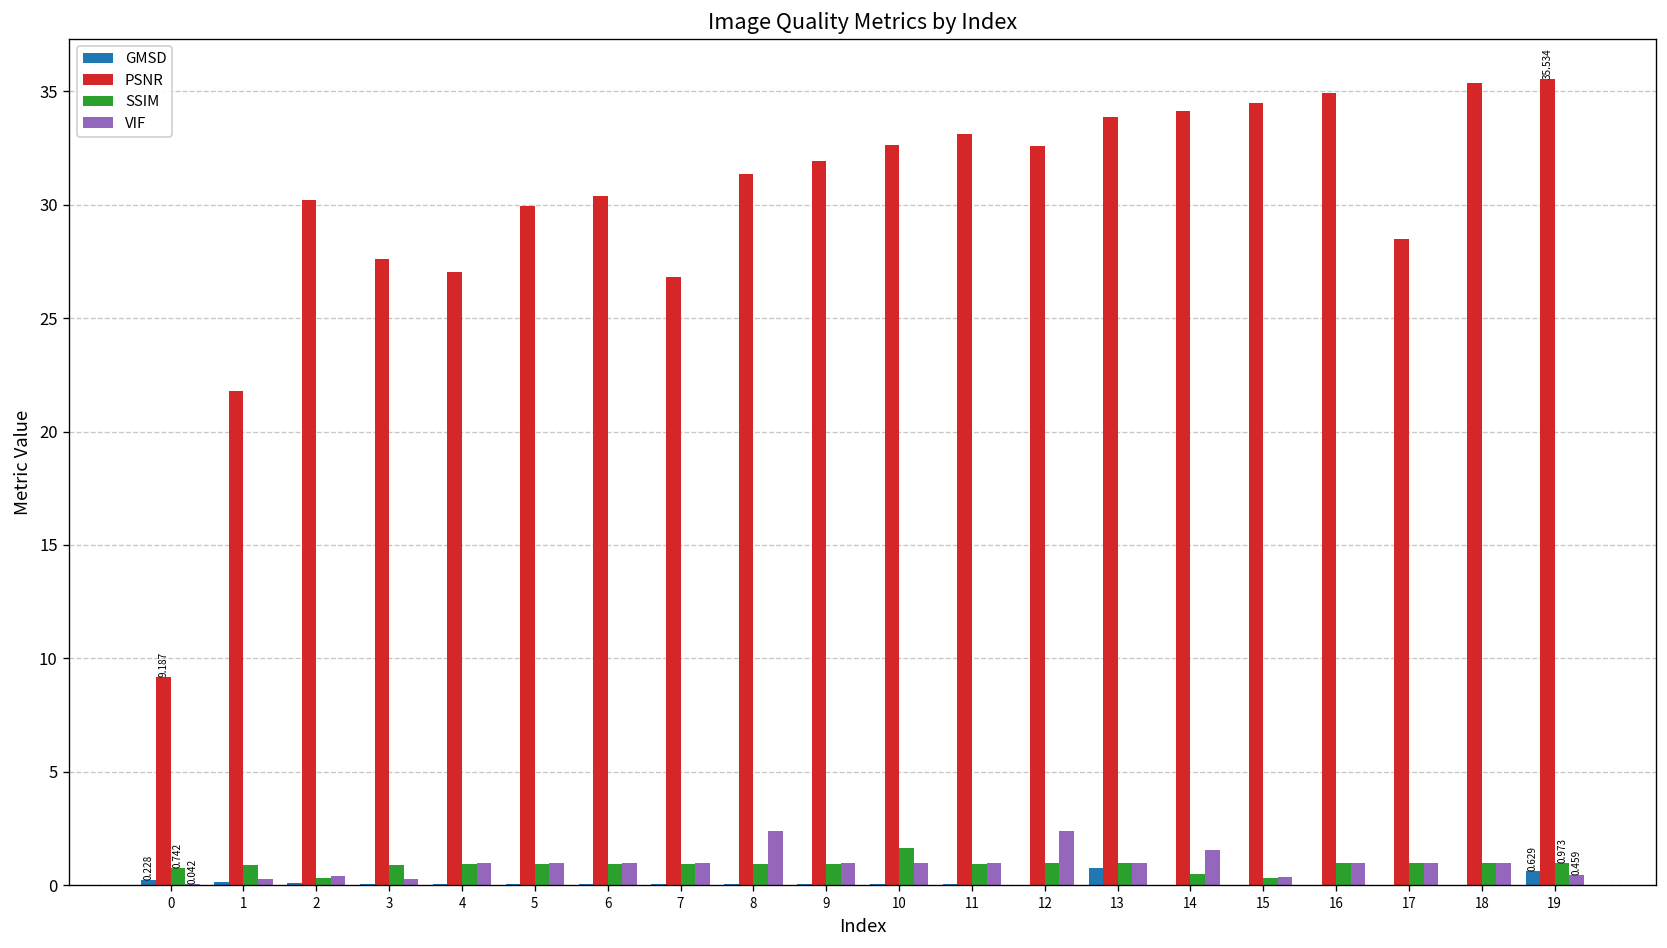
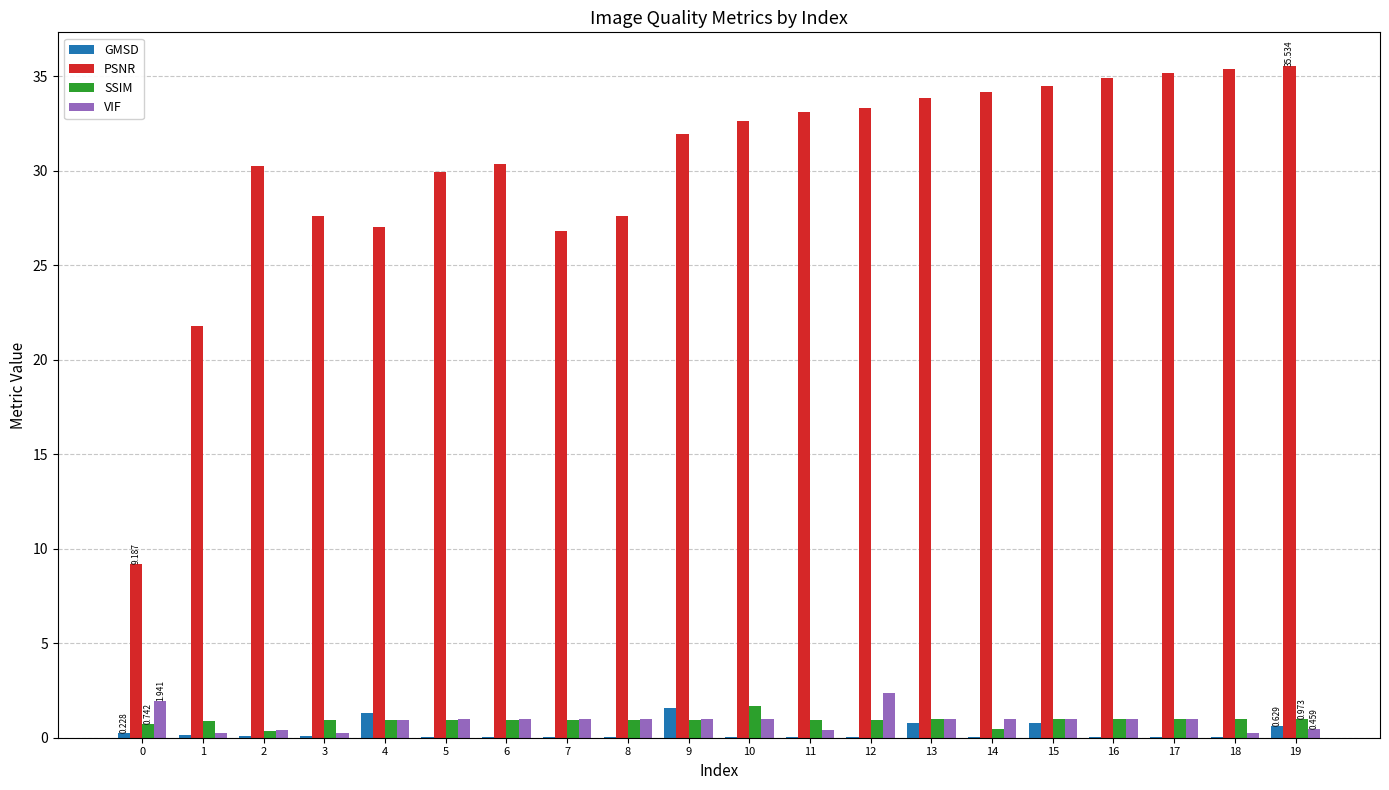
  {
    "GMSD": {
      "1": 0.2,
-     "4": 0.1,
-     "9": 0.0,
+     "4": 1.3,
+     "9": 1.6,
      "13": 0.8,
-     "15": 0.0
+     "15": 0.8
    },
    "PSNR": {
      "1": 21.8,
      "2": 30.2,
      "3": 27.6,
      "4": 27.0,
      "5": 29.9,
      "6": 30.4,
      "7": 26.8,
-     "8": 31.4,
+     "8": 27.6,
      "9": 31.9,
      "10": 32.6,
      "11": 33.1,
-     "12": 32.6,
+     "12": 33.3,
      "13": 33.9,
      "14": 34.1,
      "15": 34.5,
      "16": 34.9,
-     "17": 28.5,
+     "17": 35.2,
      "18": 35.4
    },
    "SSIM": {
      "1": 0.9,
      "2": 0.3,
      "3": 0.9,
      "4": 0.9,
      "5": 0.9,
      "6": 0.9,
      "7": 0.9,
      "8": 0.9,
      "9": 0.9,
      "10": 1.7,
      "11": 1.0,
      "12": 1.0,
      "13": 1.0,
      "14": 0.5,
-     "15": 0.3,
+     "15": 1.0,
      "16": 1.0,
      "17": 1.0,
      "18": 1.0
    },
    "VIF": {
-     "0": 0.042,
-     "8": 2.4,
-     "11": 1.0,
-     "14": 1.6,
-     "15": 0.4,
-     "18": 1.0,
+     "0": 1.941,
+     "8": 1.0,
+     "11": 0.4,
+     "14": 1.0,
+     "15": 1.0,
+     "18": 0.2,
      "19": 0.459
    }
  }
